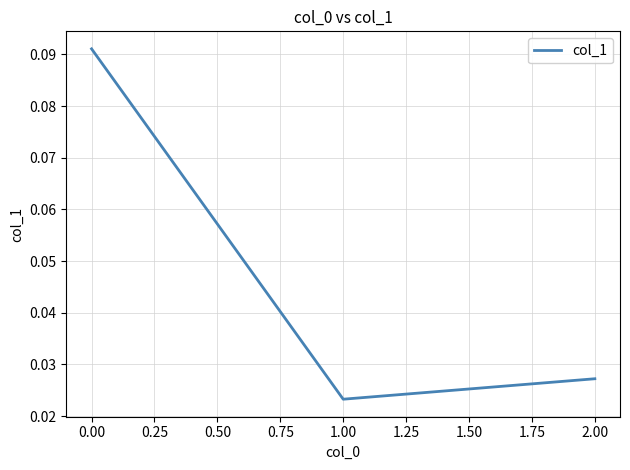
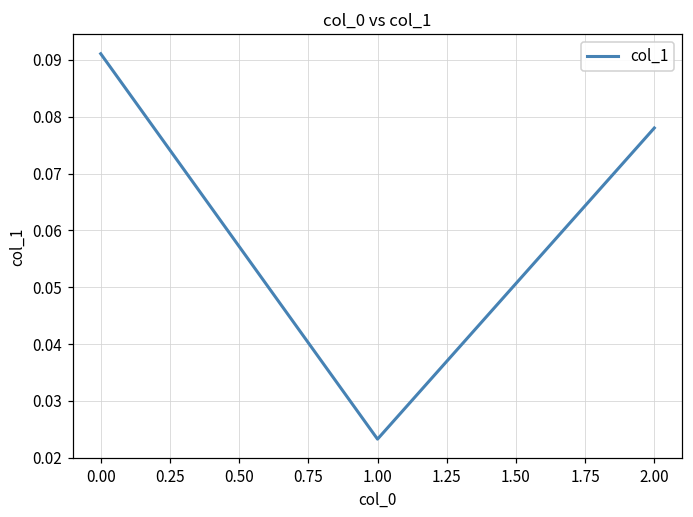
  {
    "0.00": 0.091,
    "1.00": 0.023,
-   "2.00": 0.027
+   "2.00": 0.078
  }
